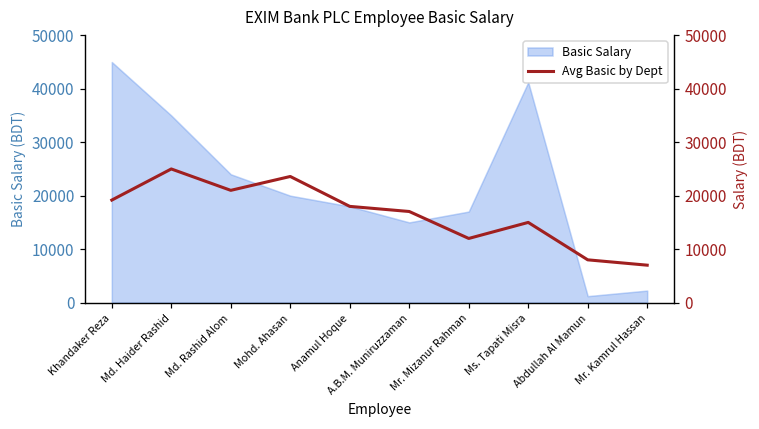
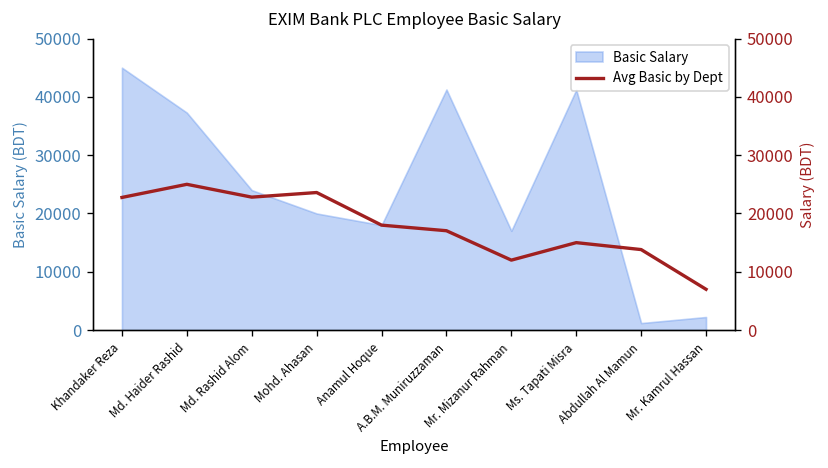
  {
    "Basic Salary": {
      "Khandaker Reza": 45000,
-     "Md. Haider Rashid": 35000,
+     "Md. Haider Rashid": 37000,
      "Md. Rashid Alom": 24000,
      "Mohd. Ahasan": 20000,
      "Anamul Hoque": 18000,
-     "A.B.M. Muniruzzaman": 15000,
+     "A.B.M. Muniruzzaman": 41000,
      "Mr. Mizanur Rahman": 17000,
      "Ms. Tapati Misra": 41000,
      "Abdullah Al Mamun": 1000,
      "Mr. Kamrul Hassan": 2000
    },
    "Avg Basic by Dept": {
-     "Khandaker Reza": 19000,
+     "Khandaker Reza": 23000,
      "Md. Haider Rashid": 25000,
-     "Md. Rashid Alom": 21000,
+     "Md. Rashid Alom": 23000,
      "Mohd. Ahasan": 24000,
      "Anamul Hoque": 18000,
      "A.B.M. Muniruzzaman": 17000,
      "Mr. Mizanur Rahman": 12000,
      "Ms. Tapati Misra": 15000,
-     "Abdullah Al Mamun": 8000,
+     "Abdullah Al Mamun": 14000,
      "Mr. Kamrul Hassan": 7000
    }
  }
